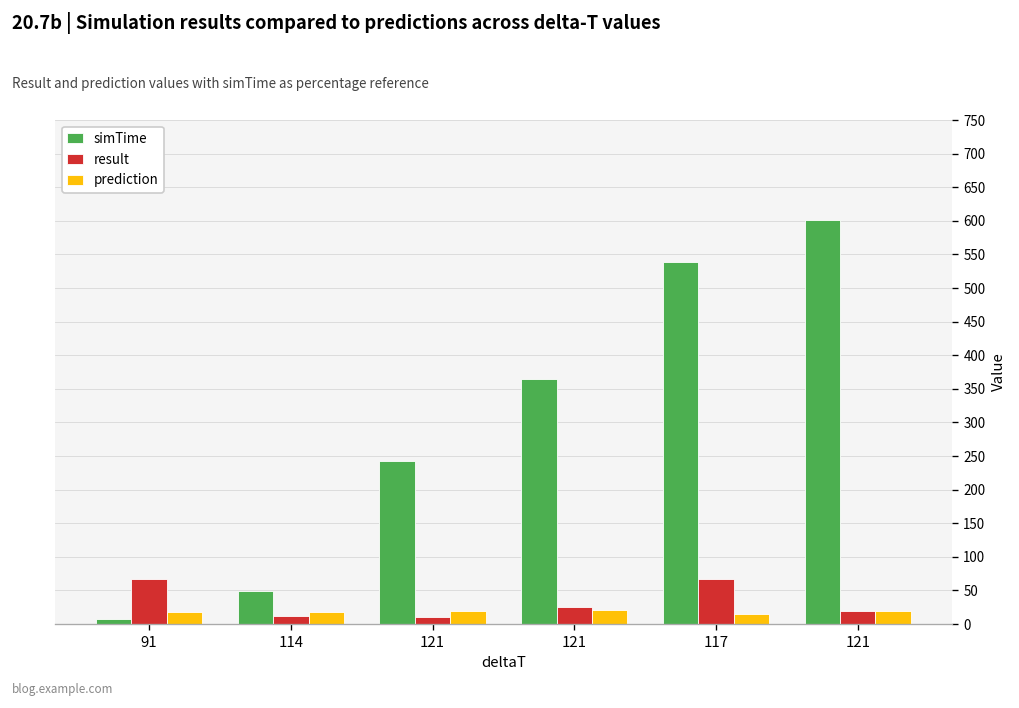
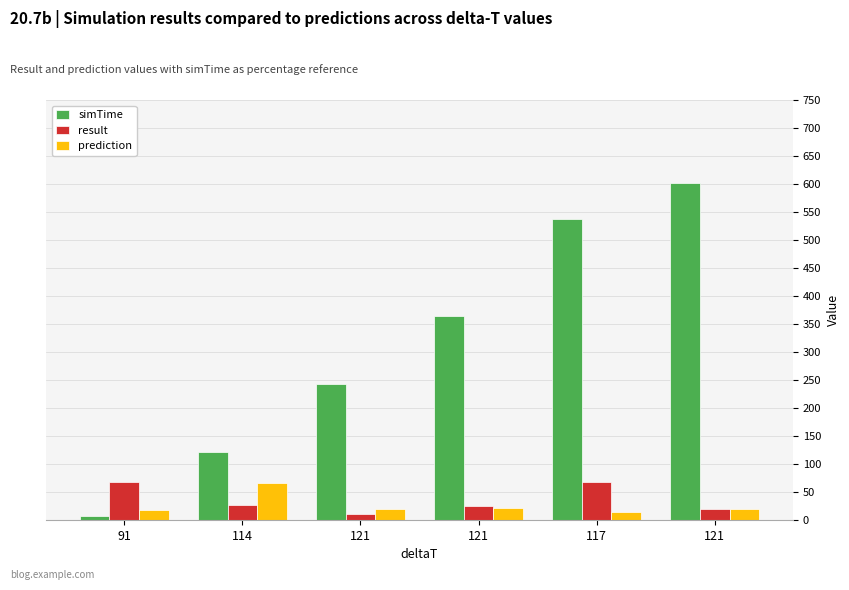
  {
    "simTime": {
      "91": 10,
-     "114": 50,
+     "114": 120,
      "117": 540
    },
    "result": {
      "91": 70,
-     "114": 10,
+     "114": 30,
      "117": 70
    },
    "prediction": {
      "91": 20,
-     "114": 20,
+     "114": 70,
      "117": 10
    }
  }
